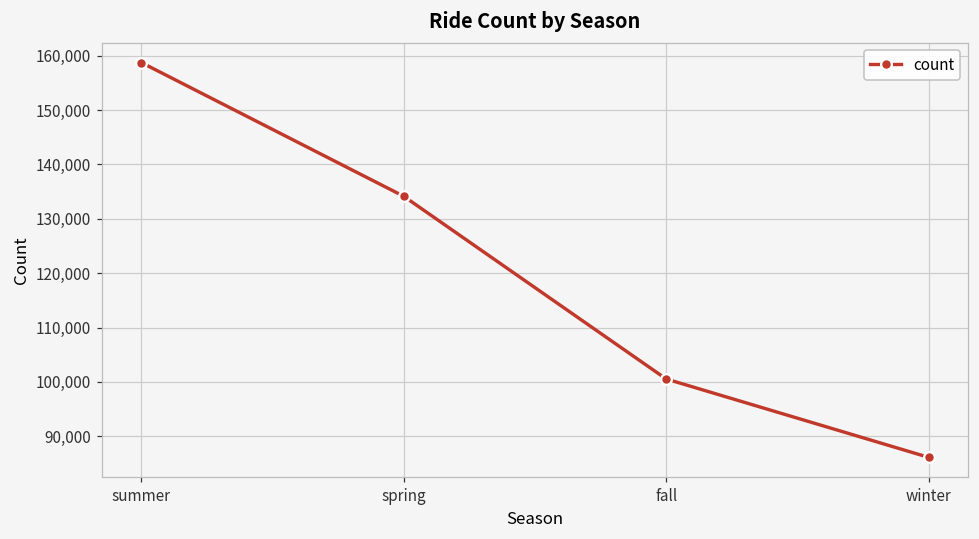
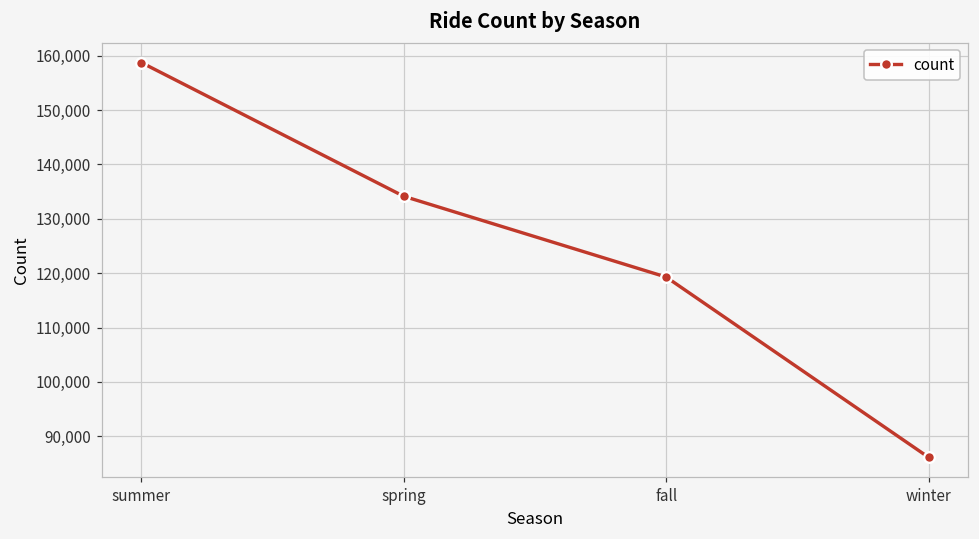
  {
    "summer": "159,000",
    "spring": "134,000",
-   "fall": "101,000",
+   "fall": "119,000",
    "winter": "86,000"
  }
